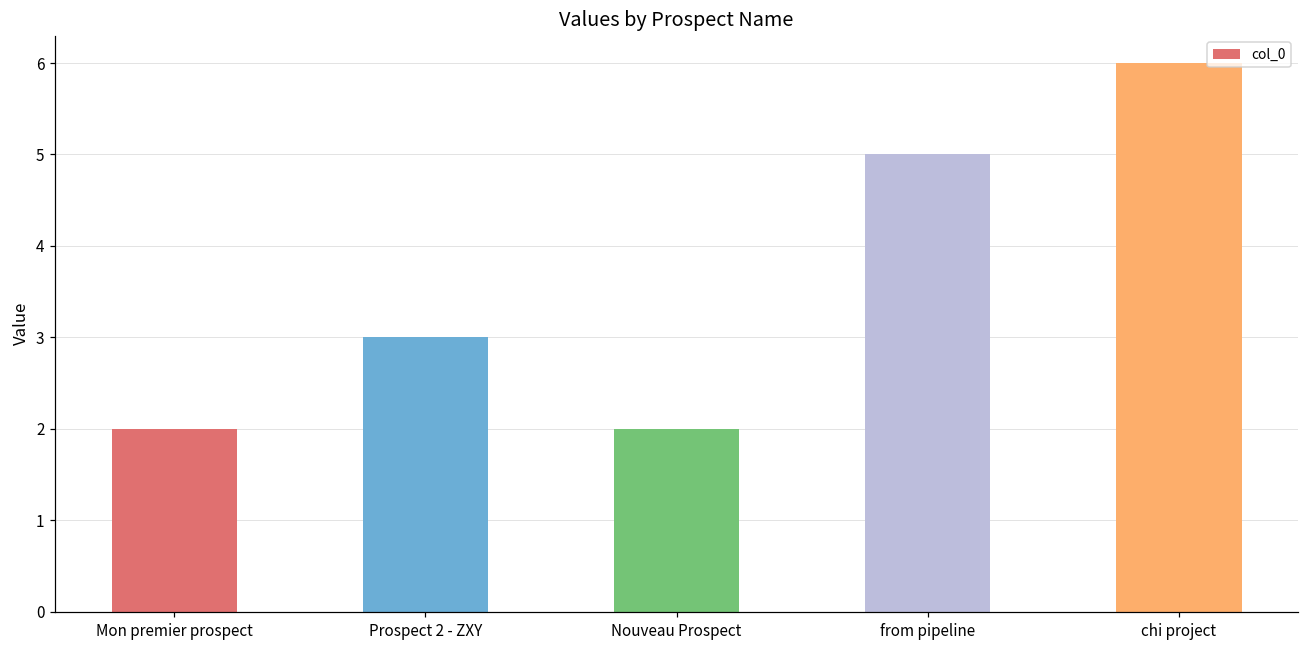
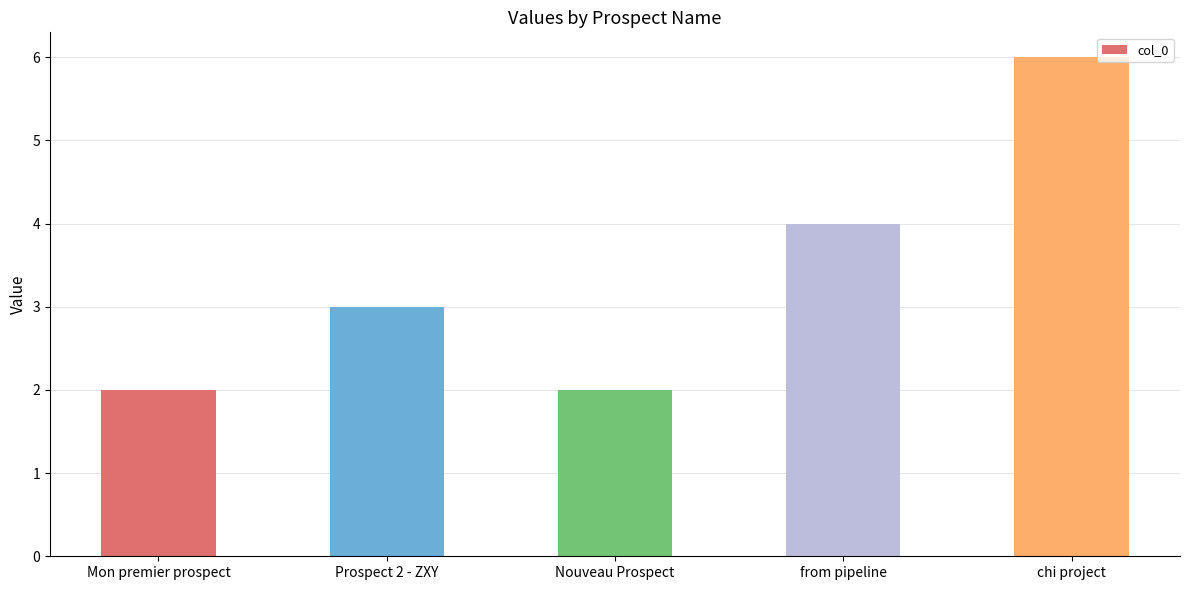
  {
    "Mon premier prospect": 2,
    "Prospect 2 - ZXY": 3,
    "Nouveau Prospect": 2,
-   "from pipeline": 5,
+   "from pipeline": 4,
    "chi project": 6
  }
